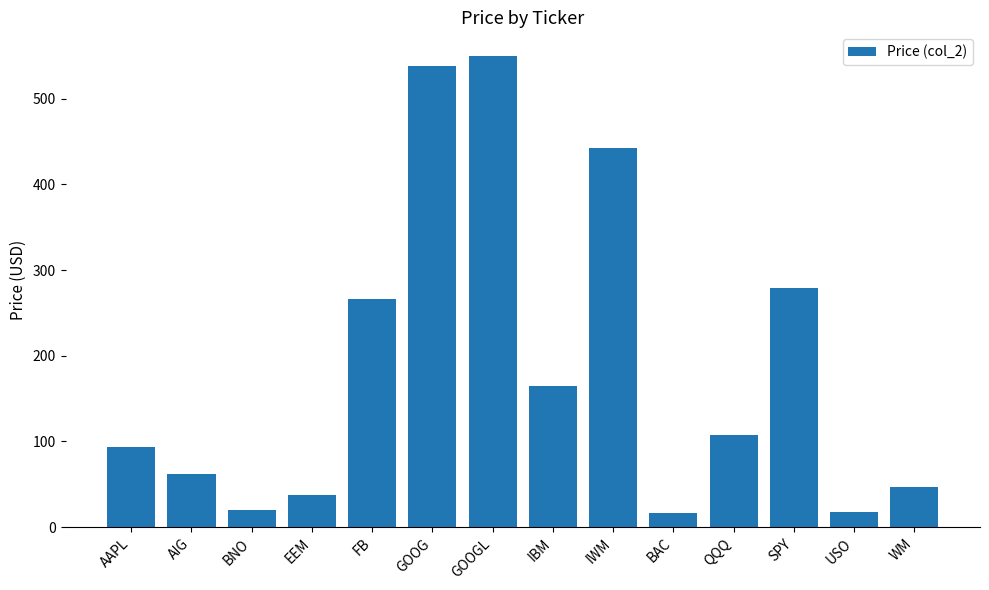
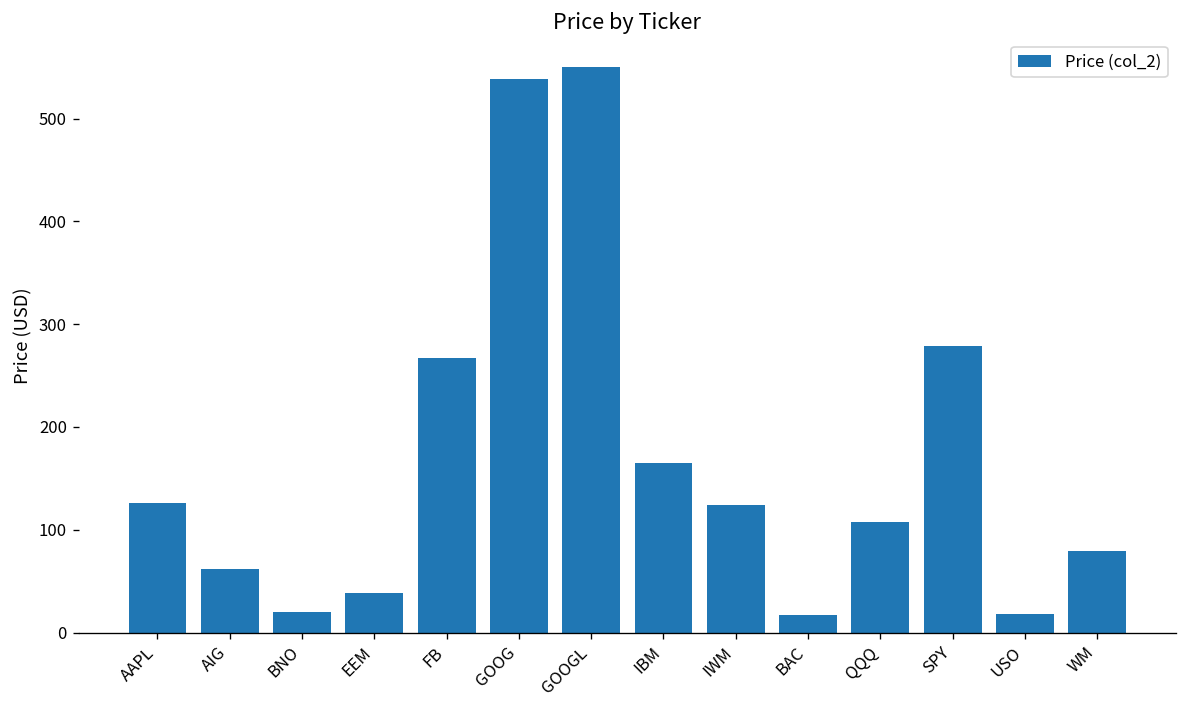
  {
-   "AAPL": 90,
+   "AAPL": 130,
    "AIG": 60,
    "BNO": 20,
    "EEM": 40,
    "FB": 270,
    "GOOG": 540,
    "GOOGL": 550,
    "IBM": 170,
-   "IWM": 440,
+   "IWM": 120,
    "BAC": 20,
    "QQQ": 110,
    "SPY": 280,
    "USO": 20,
-   "WM": 50
+   "WM": 80
  }
